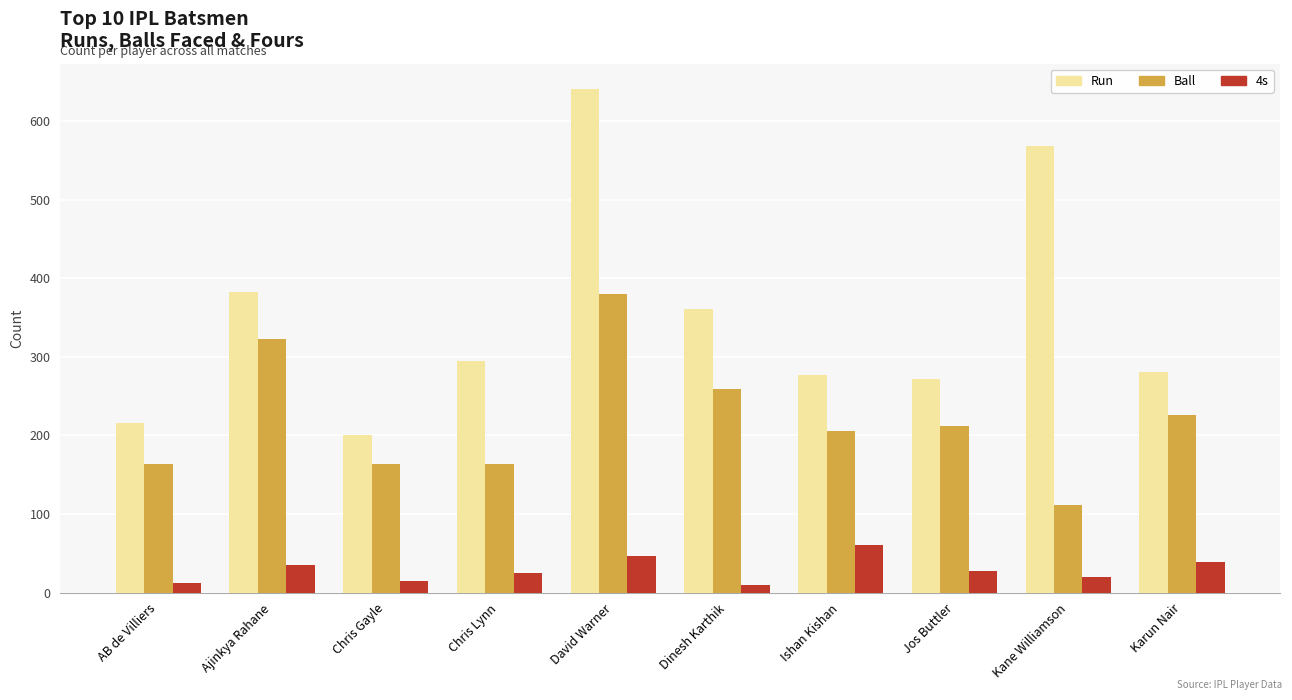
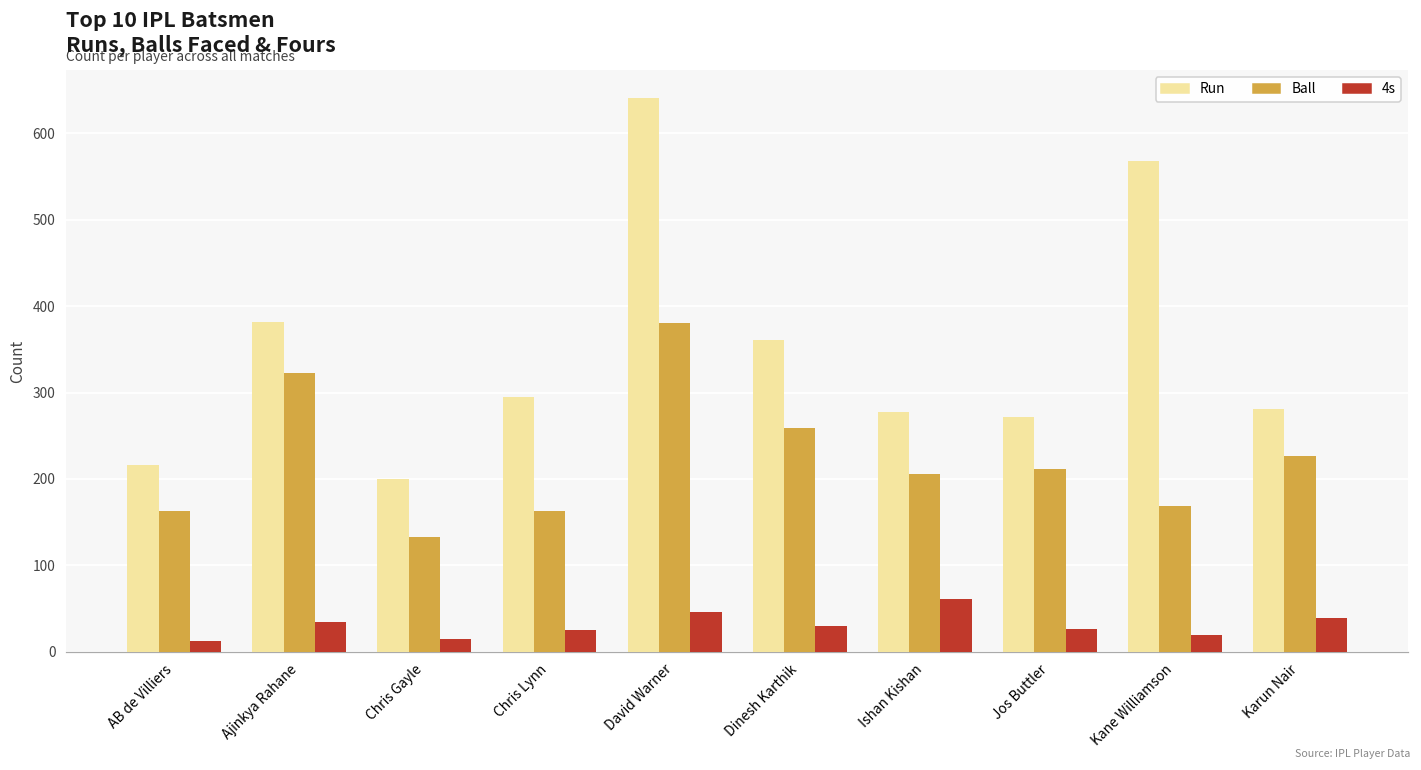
  {
    "Run": {
      "AB de Villiers": 220,
      "Ajinkya Rahane": 380,
      "Chris Gayle": 200,
      "Chris Lynn": 300,
      "David Warner": 640,
      "Dinesh Karthik": 360,
      "Ishan Kishan": 280,
      "Jos Buttler": 270,
      "Kane Williamson": 570,
      "Karun Nair": 280
    },
    "Ball": {
      "AB de Villiers": 160,
      "Ajinkya Rahane": 320,
-     "Chris Gayle": 160,
+     "Chris Gayle": 130,
      "Chris Lynn": 160,
      "David Warner": 380,
      "Dinesh Karthik": 260,
      "Ishan Kishan": 210,
      "Jos Buttler": 210,
-     "Kane Williamson": 110,
+     "Kane Williamson": 170,
      "Karun Nair": 230
    },
    "4s": {
      "AB de Villiers": 10,
      "Ajinkya Rahane": 40,
      "Chris Gayle": 20,
      "Chris Lynn": 30,
      "David Warner": 50,
-     "Dinesh Karthik": 10,
+     "Dinesh Karthik": 30,
      "Ishan Kishan": 60,
      "Jos Buttler": 30,
      "Kane Williamson": 20,
      "Karun Nair": 40
    }
  }
